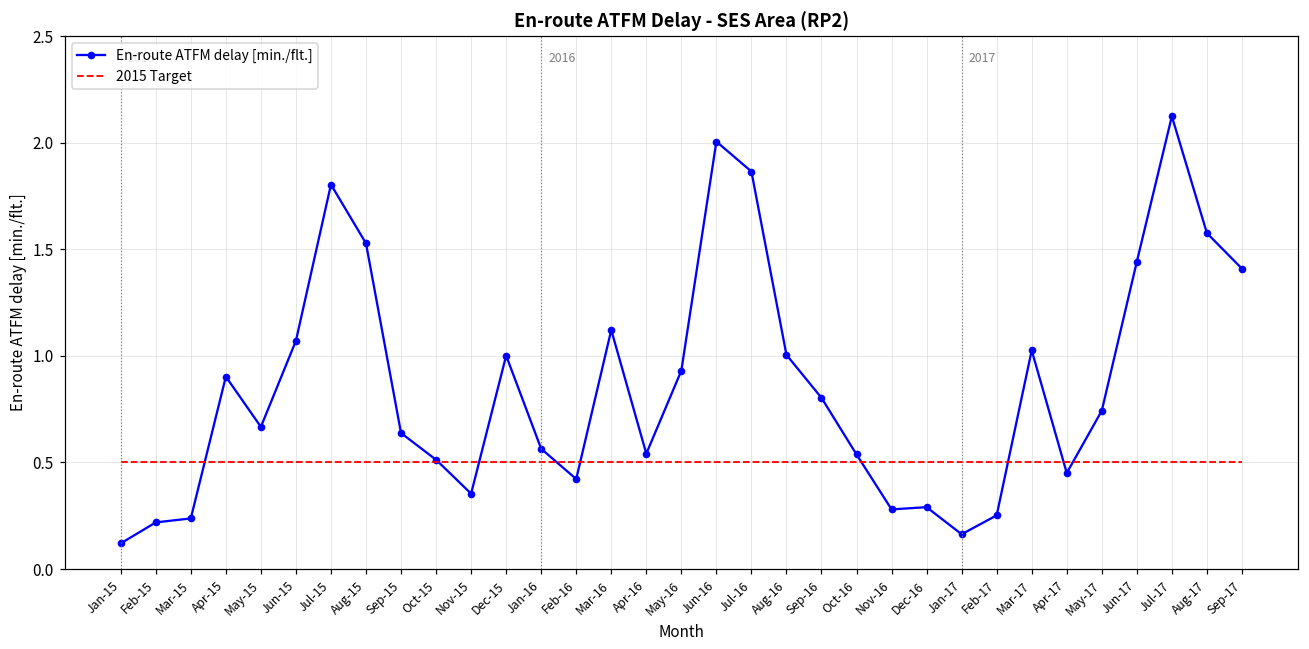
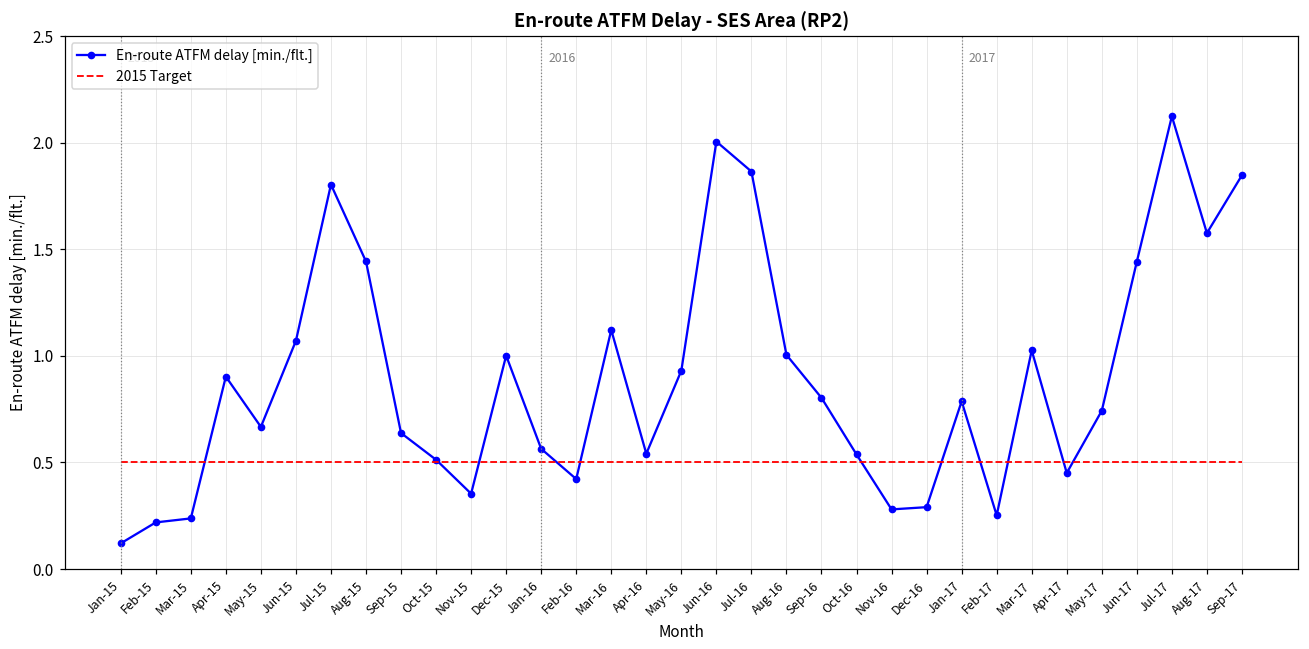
  {
    "En-route ATFM delay [min./flt.]": {
      "Jan-15": 0.12,
      "Feb-15": 0.22,
      "Mar-15": 0.24,
      "Apr-15": 0.90,
      "May-15": 0.67,
      "Jun-15": 1.07,
      "Jul-15": 1.80,
-     "Aug-15": 1.53,
+     "Aug-15": 1.44,
      "Sep-15": 0.64,
      "Nov-15": 0.35,
      "Dec-15": 1.00,
      "Jan-16": 0.56,
      "Feb-16": 0.42,
      "Mar-16": 1.12,
      "Apr-16": 0.54,
      "May-16": 0.93,
      "Jun-16": 2.01,
      "Jul-16": 1.86,
      "Aug-16": 1.00,
      "Sep-16": 0.80,
      "Oct-16": 0.54,
      "Nov-16": 0.28,
      "Dec-16": 0.29,
-     "Jan-17": 0.16,
+     "Jan-17": 0.79,
      "Feb-17": 0.25,
      "Mar-17": 1.03,
      "Apr-17": 0.45,
      "May-17": 0.74,
      "Jun-17": 1.44,
      "Jul-17": 2.12,
      "Aug-17": 1.58,
-     "Sep-17": 1.41
+     "Sep-17": 1.85
    },
    "2015 Target": {
      "Jan-15": 0.50,
      "Feb-15": 0.50,
      "Mar-15": 0.50,
      "Apr-15": 0.50,
      "May-15": 0.50,
      "Jun-15": 0.50,
      "Jul-15": 0.50,
      "Aug-15": 0.50,
      "Sep-15": 0.50,
      "Nov-15": 0.50,
      "Dec-15": 0.50,
      "Jan-16": 0.50,
      "Feb-16": 0.50,
      "Mar-16": 0.50,
      "Apr-16": 0.50,
      "May-16": 0.50,
      "Jun-16": 0.50,
      "Jul-16": 0.50,
      "Aug-16": 0.50,
      "Sep-16": 0.50,
      "Oct-16": 0.50,
      "Nov-16": 0.50,
      "Dec-16": 0.50,
      "Jan-17": 0.50,
      "Feb-17": 0.50,
      "Mar-17": 0.50,
      "Apr-17": 0.50,
      "May-17": 0.50,
      "Jun-17": 0.50,
      "Jul-17": 0.50,
      "Aug-17": 0.50,
      "Sep-17": 0.50
    }
  }
